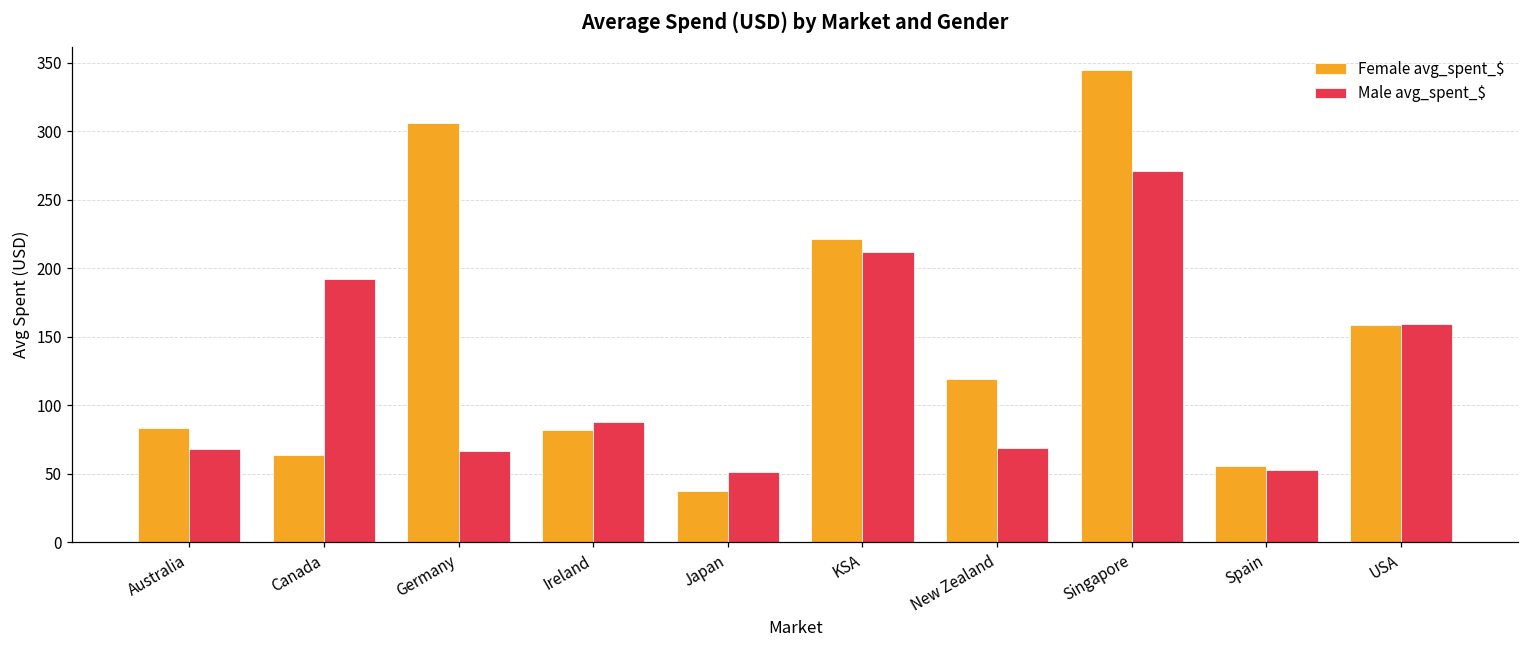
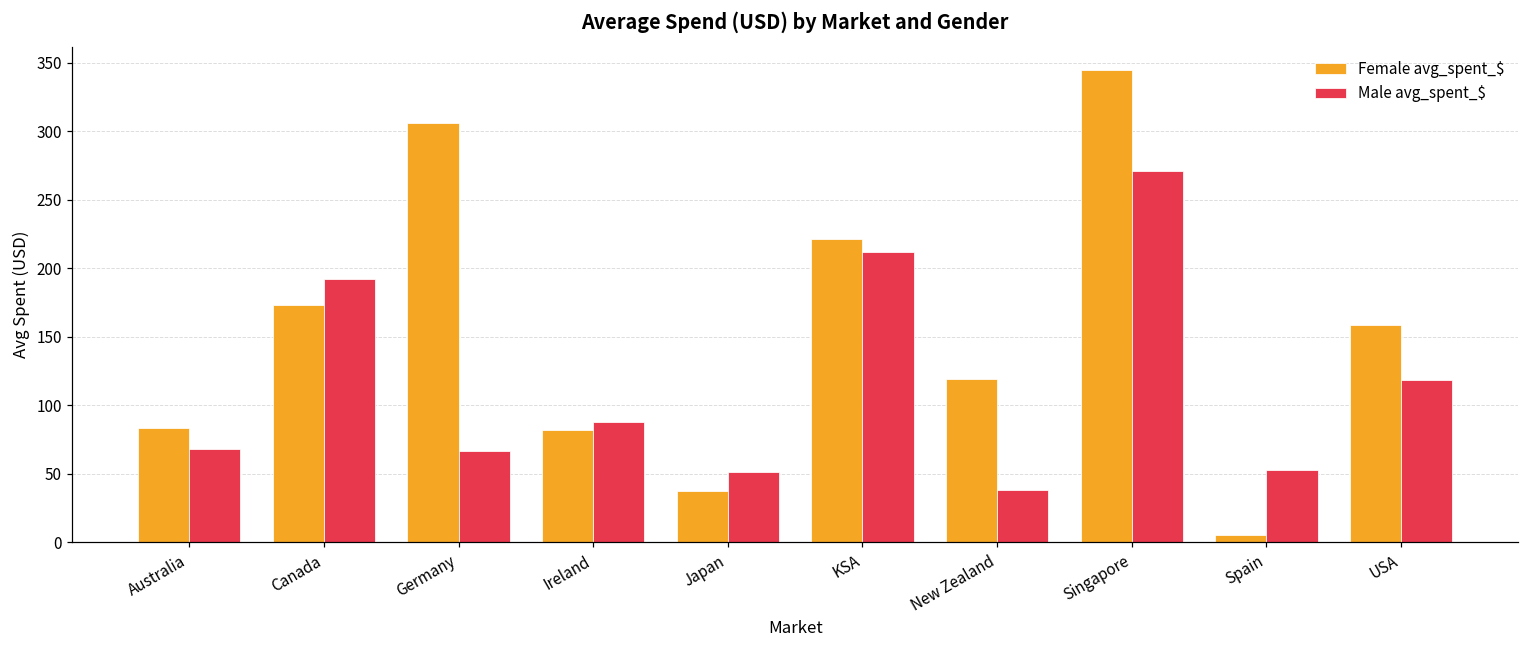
  {
    "Female avg_spent_$": {
      "Australia": 84,
-     "Canada": 64,
+     "Canada": 174,
      "Germany": 306,
      "Ireland": 82,
      "Japan": 37,
      "KSA": 221,
      "New Zealand": 119,
      "Singapore": 344,
-     "Spain": 56,
+     "Spain": 5,
      "USA": 159
    },
    "Male avg_spent_$": {
      "Australia": 68,
      "Canada": 192,
      "Germany": 66,
      "Ireland": 88,
      "Japan": 52,
      "KSA": 212,
-     "New Zealand": 69,
+     "New Zealand": 38,
      "Singapore": 271,
      "Spain": 53,
-     "USA": 159
+     "USA": 119
    }
  }
